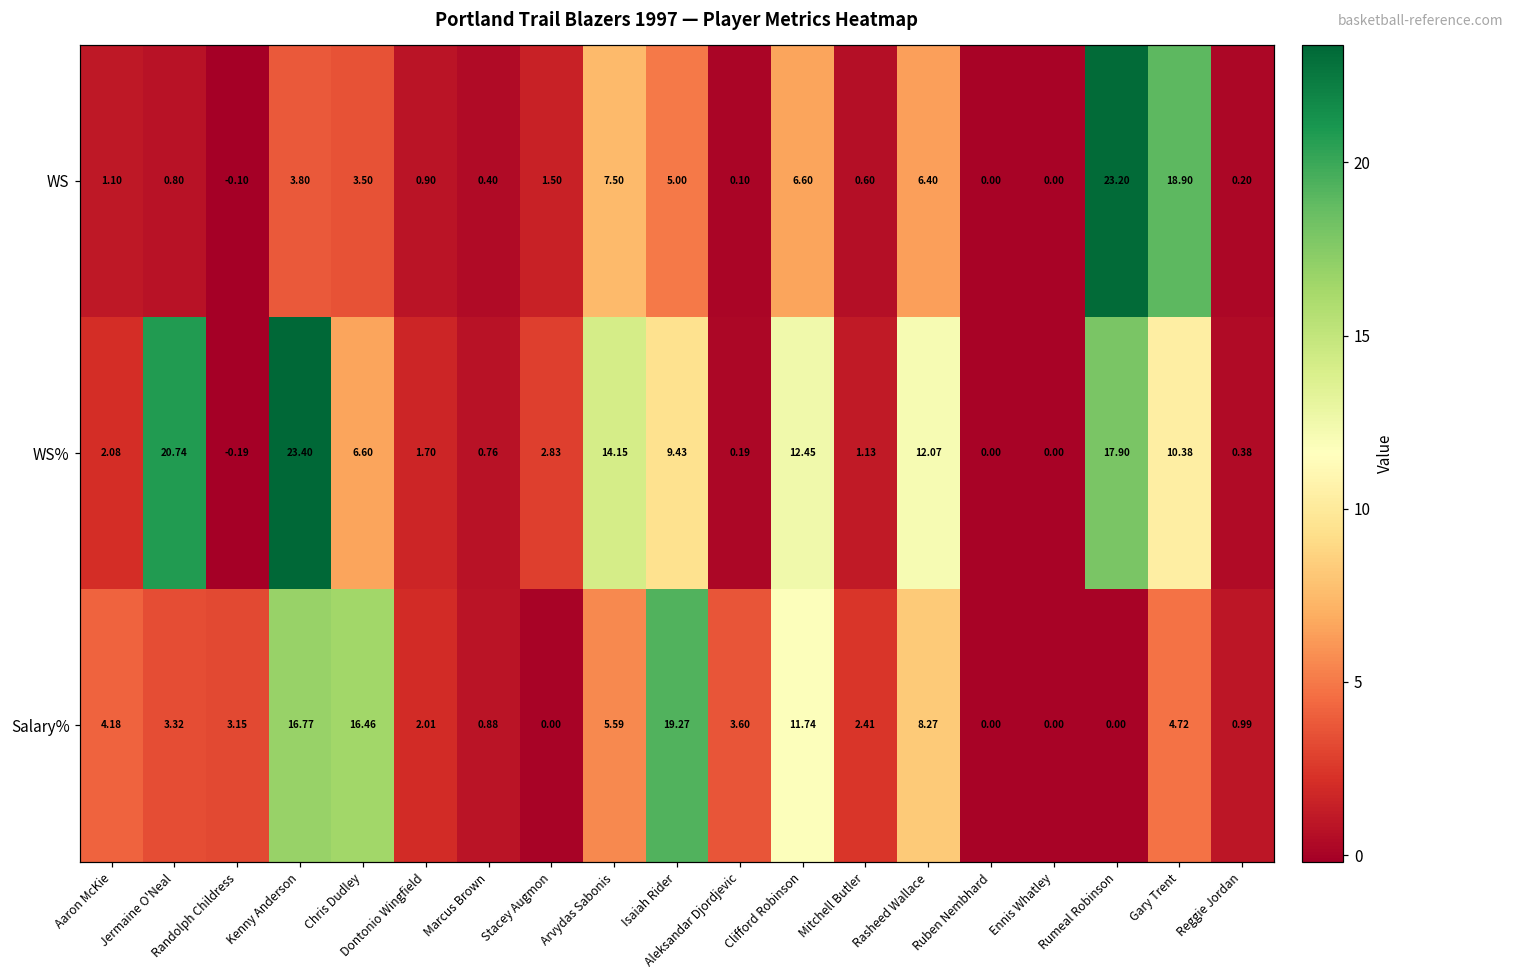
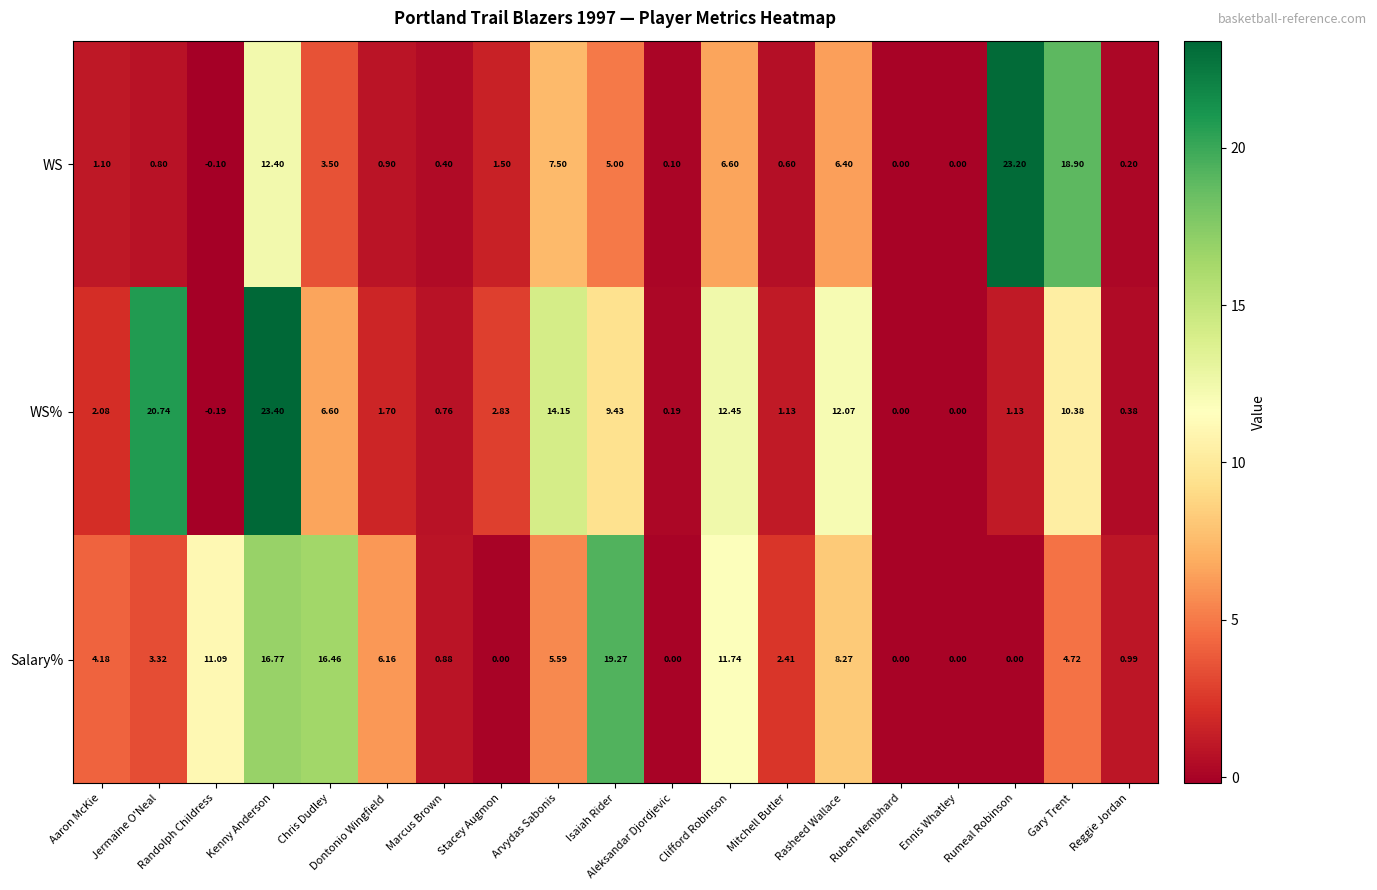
  {
    "WS": {
      "Aaron McKie": 1.10,
      "Jermaine O'Neal": 0.80,
      "Randolph Childress": -0.10,
-     "Kenny Anderson": 3.80,
+     "Kenny Anderson": 12.40,
      "Chris Dudley": 3.50,
      "Dontonio Wingfield": 0.90,
      "Marcus Brown": 0.40,
      "Stacey Augmon": 1.50,
      "Arvydas Sabonis": 7.50,
      "Isaiah Rider": 5.00,
      "Aleksandar Djordjevic": 0.10,
      "Clifford Robinson": 6.60,
      "Mitchell Butler": 0.60,
      "Rasheed Wallace": 6.40,
      "Ruben Nembhard": 0.00,
      "Ennis Whatley": 0.00,
      "Rumeal Robinson": 23.20,
      "Gary Trent": 18.90,
      "Reggie Jordan": 0.20
    },
    "WS%": {
      "Aaron McKie": 2.08,
      "Jermaine O'Neal": 20.74,
      "Randolph Childress": -0.19,
      "Kenny Anderson": 23.40,
      "Chris Dudley": 6.60,
      "Dontonio Wingfield": 1.70,
      "Marcus Brown": 0.76,
      "Stacey Augmon": 2.83,
      "Arvydas Sabonis": 14.15,
      "Isaiah Rider": 9.43,
      "Aleksandar Djordjevic": 0.19,
      "Clifford Robinson": 12.45,
      "Mitchell Butler": 1.13,
      "Rasheed Wallace": 12.07,
      "Ruben Nembhard": 0.00,
      "Ennis Whatley": 0.00,
-     "Rumeal Robinson": 17.90,
+     "Rumeal Robinson": 1.13,
      "Gary Trent": 10.38,
      "Reggie Jordan": 0.38
    },
    "Salary%": {
      "Aaron McKie": 4.18,
      "Jermaine O'Neal": 3.32,
-     "Randolph Childress": 3.15,
+     "Randolph Childress": 11.09,
      "Kenny Anderson": 16.77,
      "Chris Dudley": 16.46,
-     "Dontonio Wingfield": 2.01,
+     "Dontonio Wingfield": 6.16,
      "Marcus Brown": 0.88,
      "Stacey Augmon": 0.00,
      "Arvydas Sabonis": 5.59,
      "Isaiah Rider": 19.27,
-     "Aleksandar Djordjevic": 3.60,
+     "Aleksandar Djordjevic": 0.00,
      "Clifford Robinson": 11.74,
      "Mitchell Butler": 2.41,
      "Rasheed Wallace": 8.27,
      "Ruben Nembhard": 0.00,
      "Ennis Whatley": 0.00,
      "Rumeal Robinson": 0.00,
      "Gary Trent": 4.72,
      "Reggie Jordan": 0.99
    }
  }
